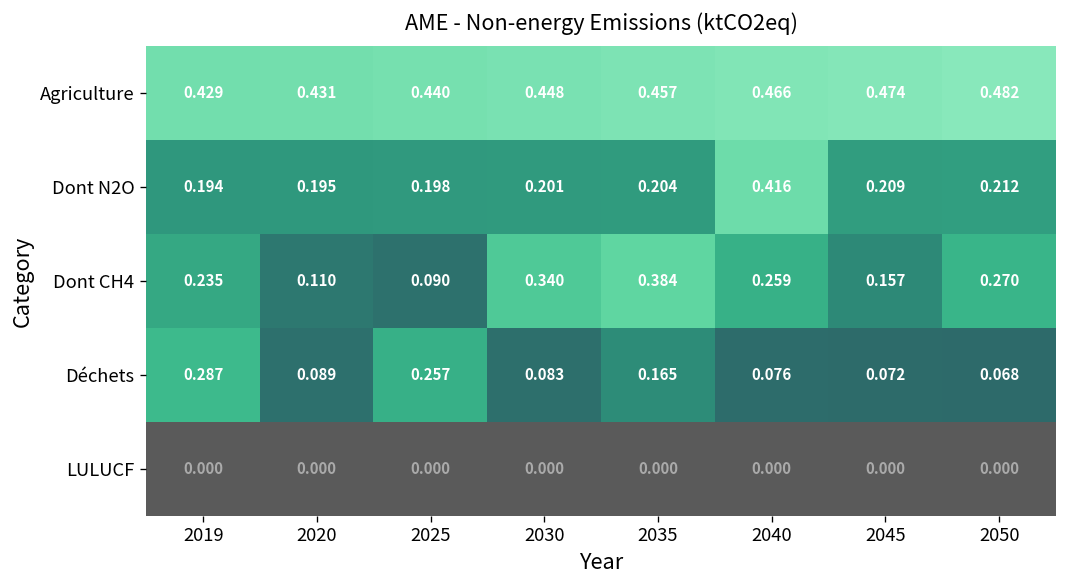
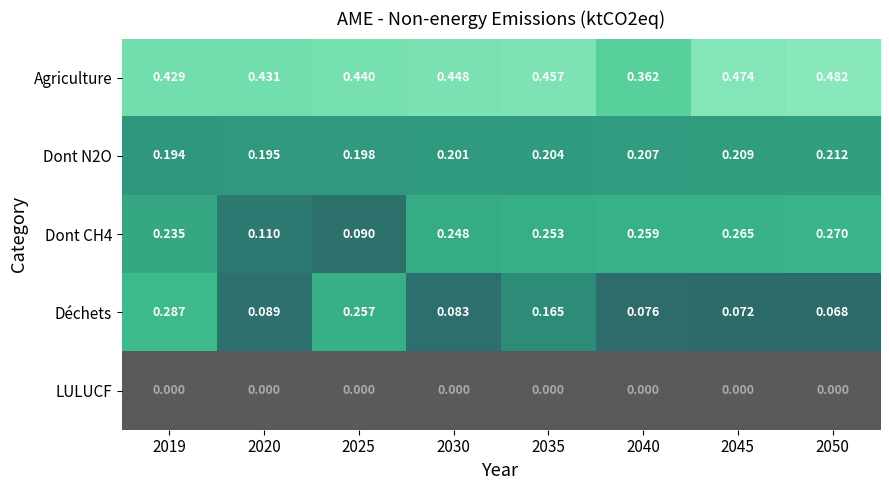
  {
    "Agriculture": {
      "2019": 0.429,
      "2020": 0.431,
      "2025": 0.440,
      "2030": 0.448,
      "2035": 0.457,
-     "2040": 0.466,
+     "2040": 0.362,
      "2045": 0.474,
      "2050": 0.482
    },
    "Dont N2O": {
      "2019": 0.194,
      "2020": 0.195,
      "2025": 0.198,
      "2030": 0.201,
      "2035": 0.204,
-     "2040": 0.416,
+     "2040": 0.207,
      "2045": 0.209,
      "2050": 0.212
    },
    "Dont CH4": {
      "2019": 0.235,
      "2020": 0.110,
      "2025": 0.090,
-     "2030": 0.340,
-     "2035": 0.384,
+     "2030": 0.248,
+     "2035": 0.253,
      "2040": 0.259,
-     "2045": 0.157,
+     "2045": 0.265,
      "2050": 0.270
    },
    "Déchets": {
      "2019": 0.287,
      "2020": 0.089,
      "2025": 0.257,
      "2030": 0.083,
      "2035": 0.165,
      "2040": 0.076,
      "2045": 0.072,
      "2050": 0.068
    }
  }
